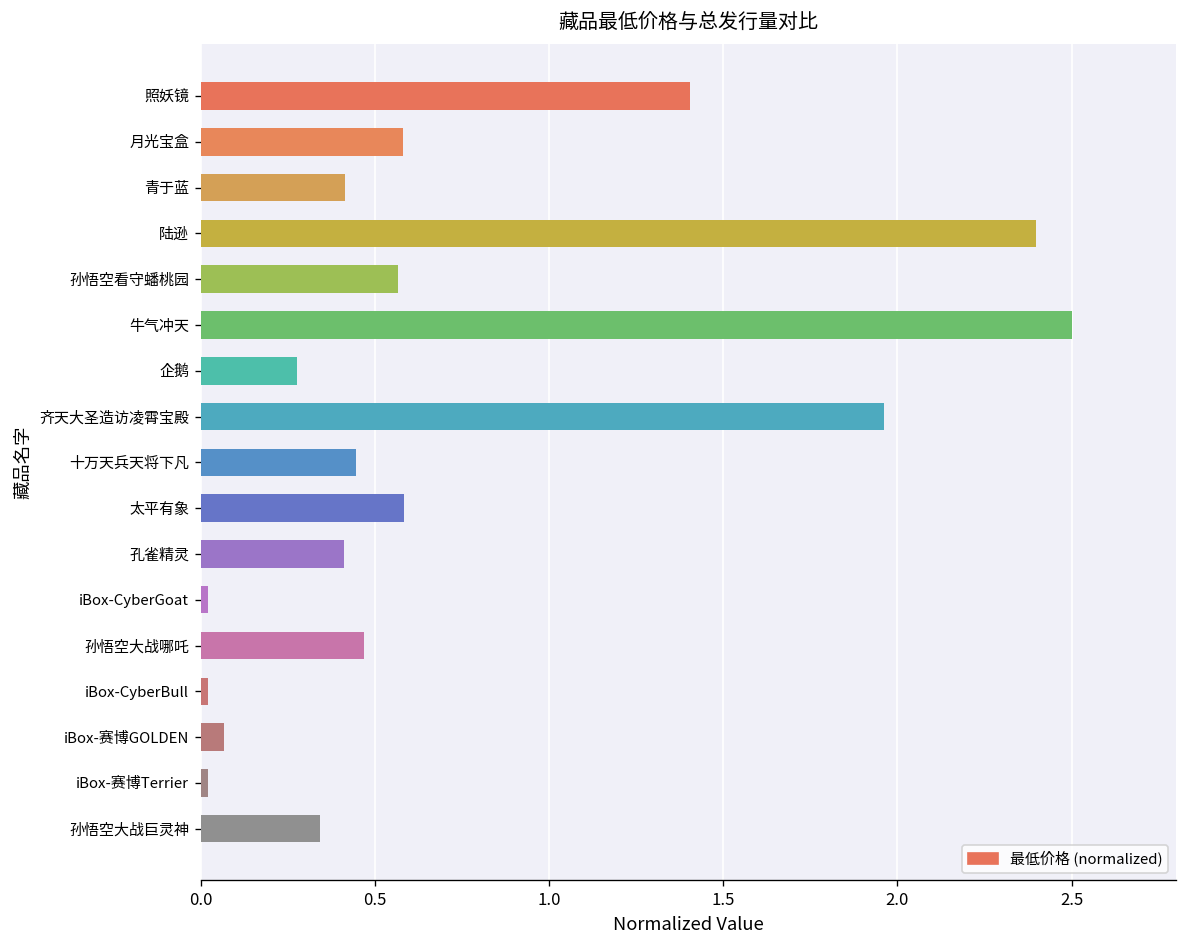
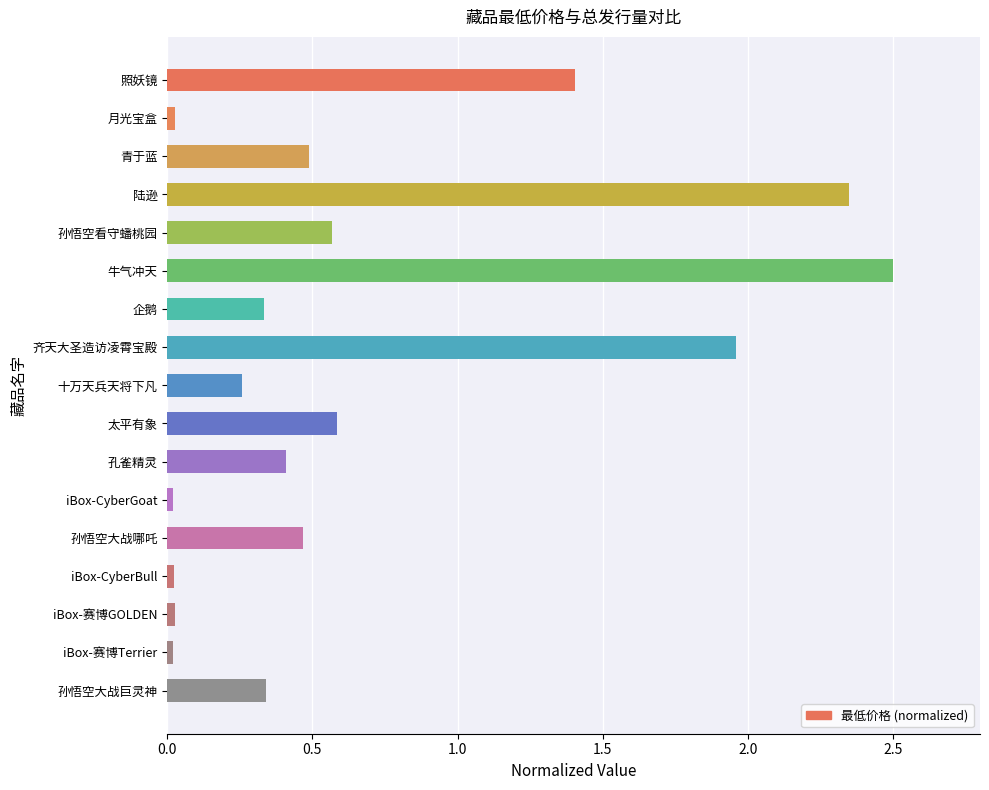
  {
    "照妖镜": 1.40,
-   "月光宝盒": 0.58,
-   "青于蓝": 0.41,
-   "陆逊": 2.40,
+   "月光宝盒": 0.03,
+   "青于蓝": 0.49,
+   "陆逊": 2.35,
    "孙悟空看守蟠桃园": 0.57,
    "牛气冲天": 2.50,
-   "企鹅": 0.28,
+   "企鹅": 0.33,
    "齐天大圣造访凌霄宝殿": 1.96,
-   "十万天兵天将下凡": 0.45,
+   "十万天兵天将下凡": 0.26,
    "太平有象": 0.58,
    "孔雀精灵": 0.41,
    "iBox-CyberGoat": 0.02,
    "孙悟空大战哪吒": 0.47,
    "iBox-CyberBull": 0.02,
-   "iBox-赛博GOLDEN": 0.07,
+   "iBox-赛博GOLDEN": 0.02,
    "iBox-赛博Terrier": 0.02,
    "孙悟空大战巨灵神": 0.34
  }
